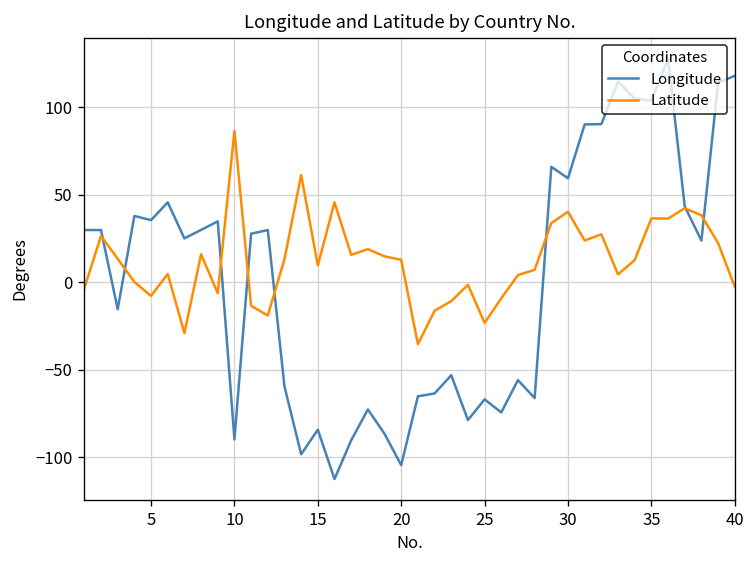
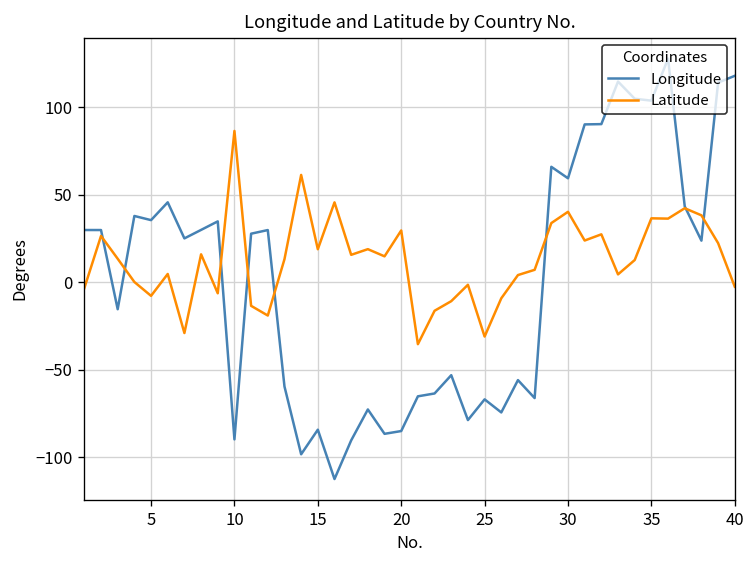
  {
    "Longitude": {
      "5": 36,
      "10": -90,
      "15": -84,
-     "20": -105,
+     "20": -85,
      "25": -67,
      "30": 59,
      "40": 118
    },
    "Latitude": {
      "5": -8,
      "10": 86,
-     "15": 10,
-     "20": 13,
-     "25": -23,
+     "15": 19,
+     "20": 30,
+     "25": -31,
      "30": 40,
      "35": 37,
      "40": -3
    }
  }
